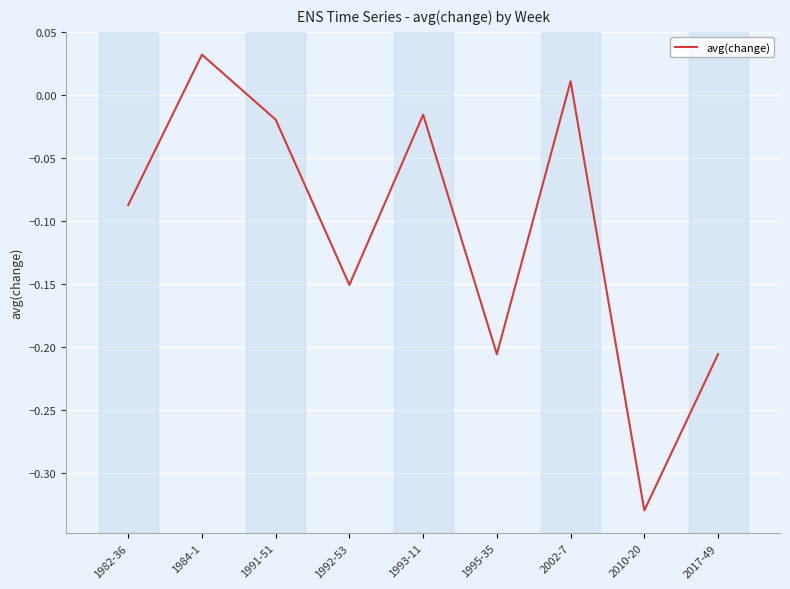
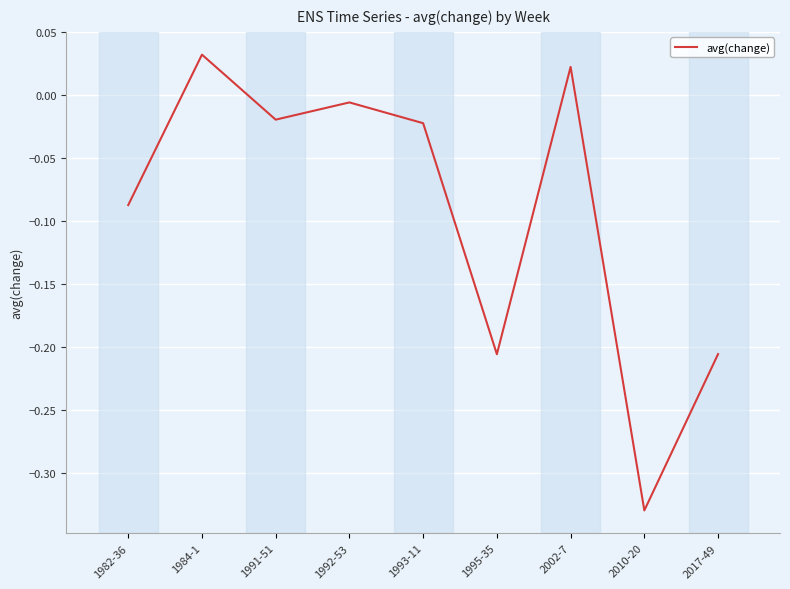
  {
    "1982-36": -0.087,
    "1984-1": 0.032,
    "1991-51": -0.020,
-   "1992-53": -0.151,
-   "1993-11": -0.016,
+   "1992-53": -0.006,
+   "1993-11": -0.022,
    "1995-35": -0.206,
-   "2002-7": 0.011,
+   "2002-7": 0.022,
    "2010-20": -0.330,
    "2017-49": -0.205
  }
